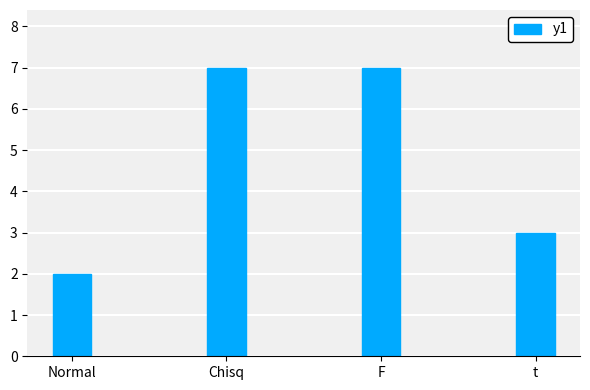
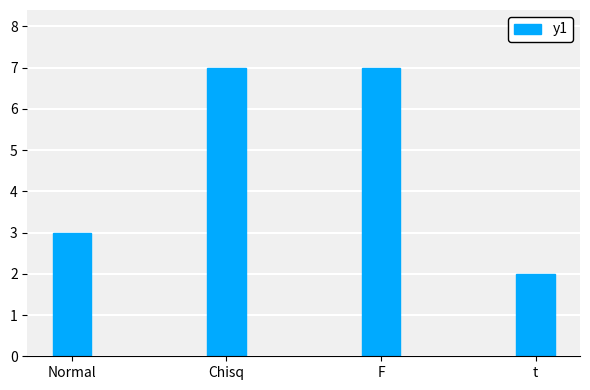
  {
-   "Normal": 2,
+   "Normal": 3,
    "Chisq": 7,
    "F": 7,
-   "t": 3
+   "t": 2
  }
